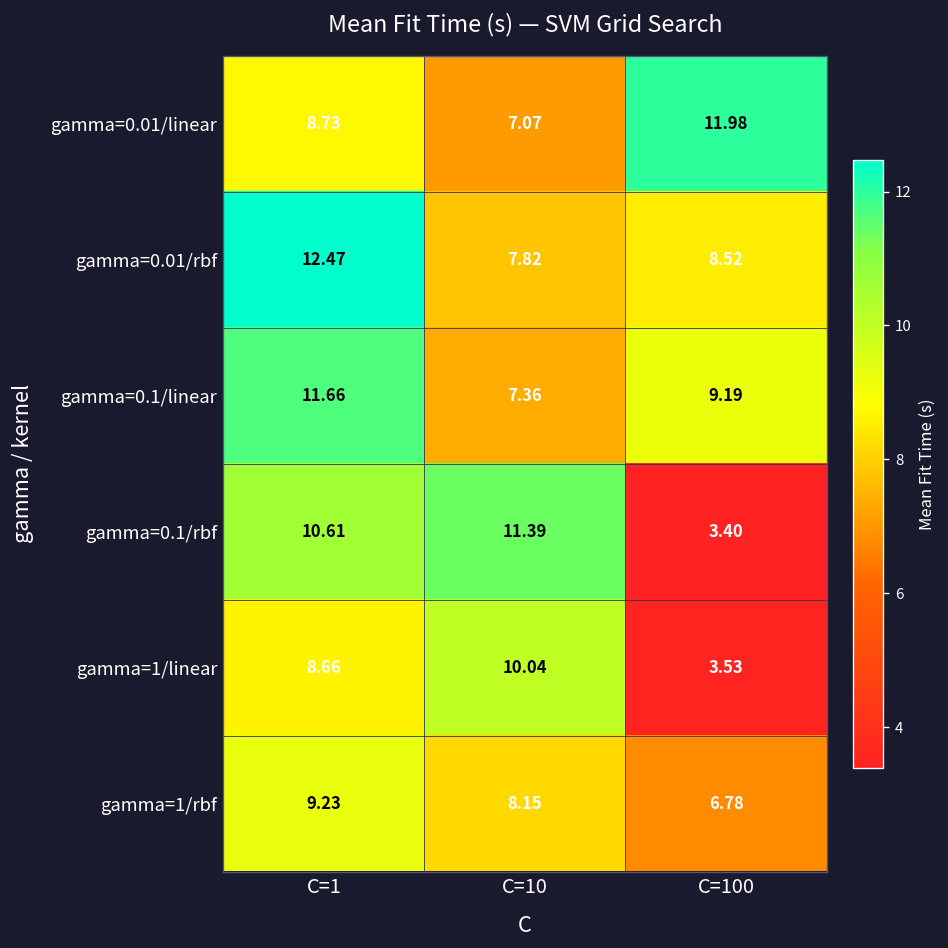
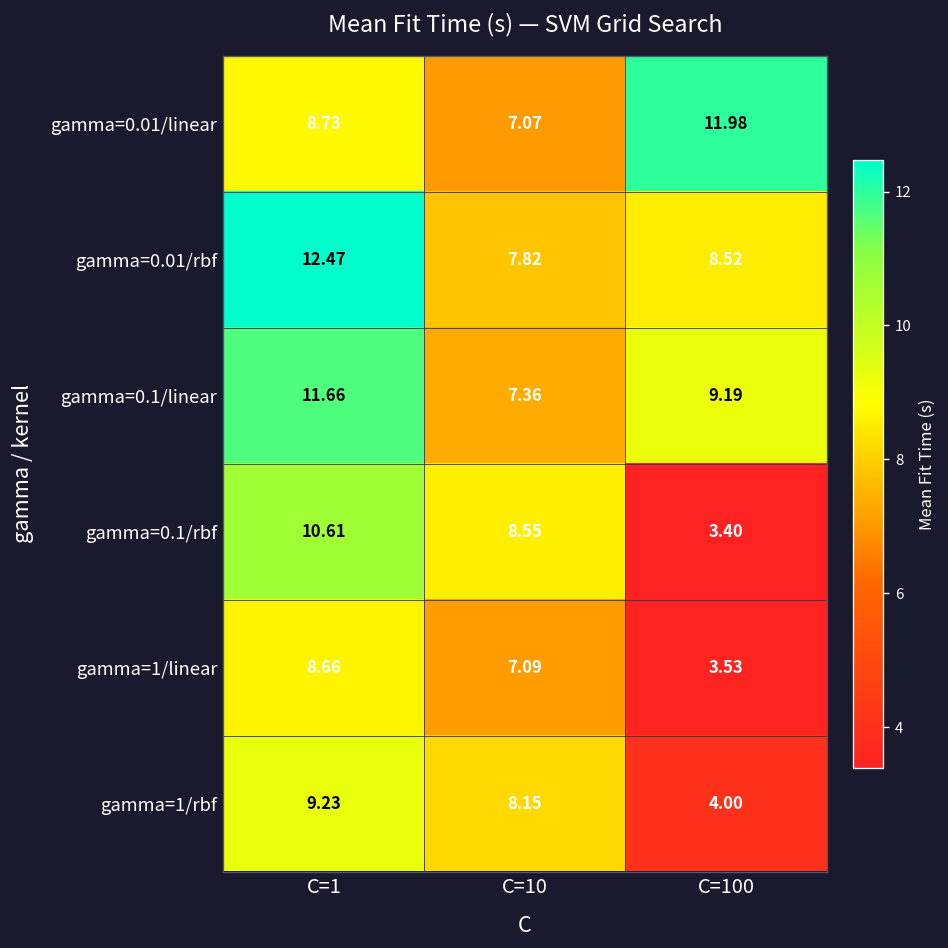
  {
    "gamma=0.01/linear": {
      "C=1": 8.73,
      "C=10": 7.07,
      "C=100": 11.98
    },
    "gamma=0.01/rbf": {
      "C=1": 12.47,
      "C=10": 7.82,
      "C=100": 8.52
    },
    "gamma=0.1/linear": {
      "C=1": 11.66,
      "C=10": 7.36,
      "C=100": 9.19
    },
    "gamma=0.1/rbf": {
      "C=1": 10.61,
-     "C=10": 11.39,
+     "C=10": 8.55,
      "C=100": 3.40
    },
    "gamma=1/linear": {
      "C=1": 8.66,
-     "C=10": 10.04,
+     "C=10": 7.09,
      "C=100": 3.53
    },
    "gamma=1/rbf": {
      "C=1": 9.23,
      "C=10": 8.15,
-     "C=100": 6.78
+     "C=100": 4.00
    }
  }
